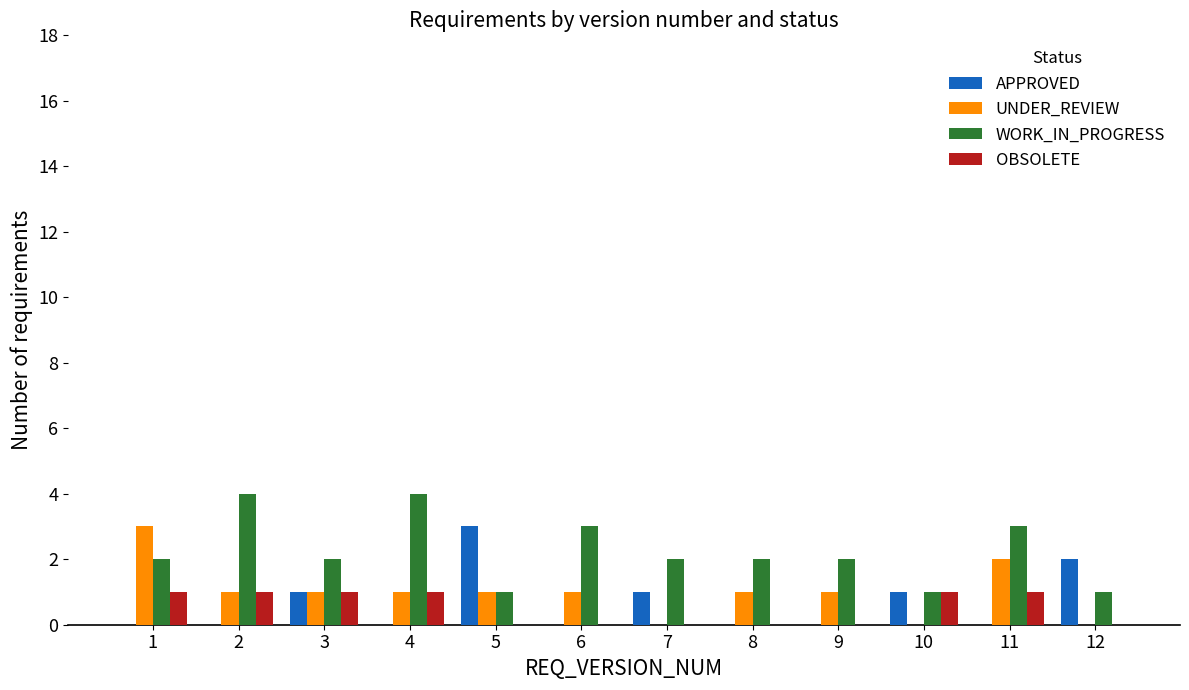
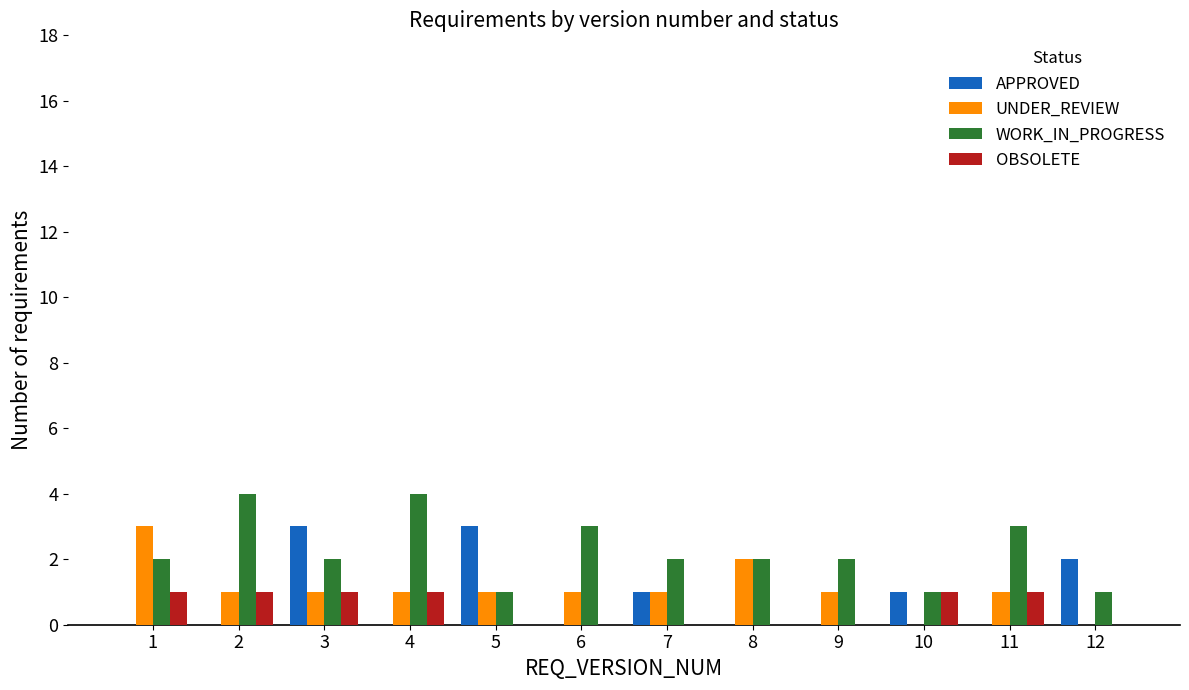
  {
    "APPROVED": {
      "1": 0,
      "2": 0,
-     "3": 1,
+     "3": 3,
      "4": 0,
      "5": 3,
      "6": 0,
      "7": 1,
      "8": 0,
      "9": 0,
      "10": 1,
      "11": 0,
      "12": 2
    },
    "UNDER_REVIEW": {
      "1": 3,
      "2": 1,
      "3": 1,
      "4": 1,
      "5": 1,
      "6": 1,
-     "7": 0,
-     "8": 1,
+     "7": 1,
+     "8": 2,
      "9": 1,
      "10": 0,
-     "11": 2,
+     "11": 1,
      "12": 0
    },
    "WORK_IN_PROGRESS": {
      "1": 2,
      "2": 4,
      "3": 2,
      "4": 4,
      "5": 1,
      "6": 3,
      "7": 2,
      "8": 2,
      "9": 2,
      "10": 1,
      "11": 3,
      "12": 1
    },
    "OBSOLETE": {
      "1": 1,
      "2": 1,
      "3": 1,
      "4": 1,
      "5": 0,
      "6": 0,
      "7": 0,
      "8": 0,
      "9": 0,
      "10": 1,
      "11": 1,
      "12": 0
    }
  }
